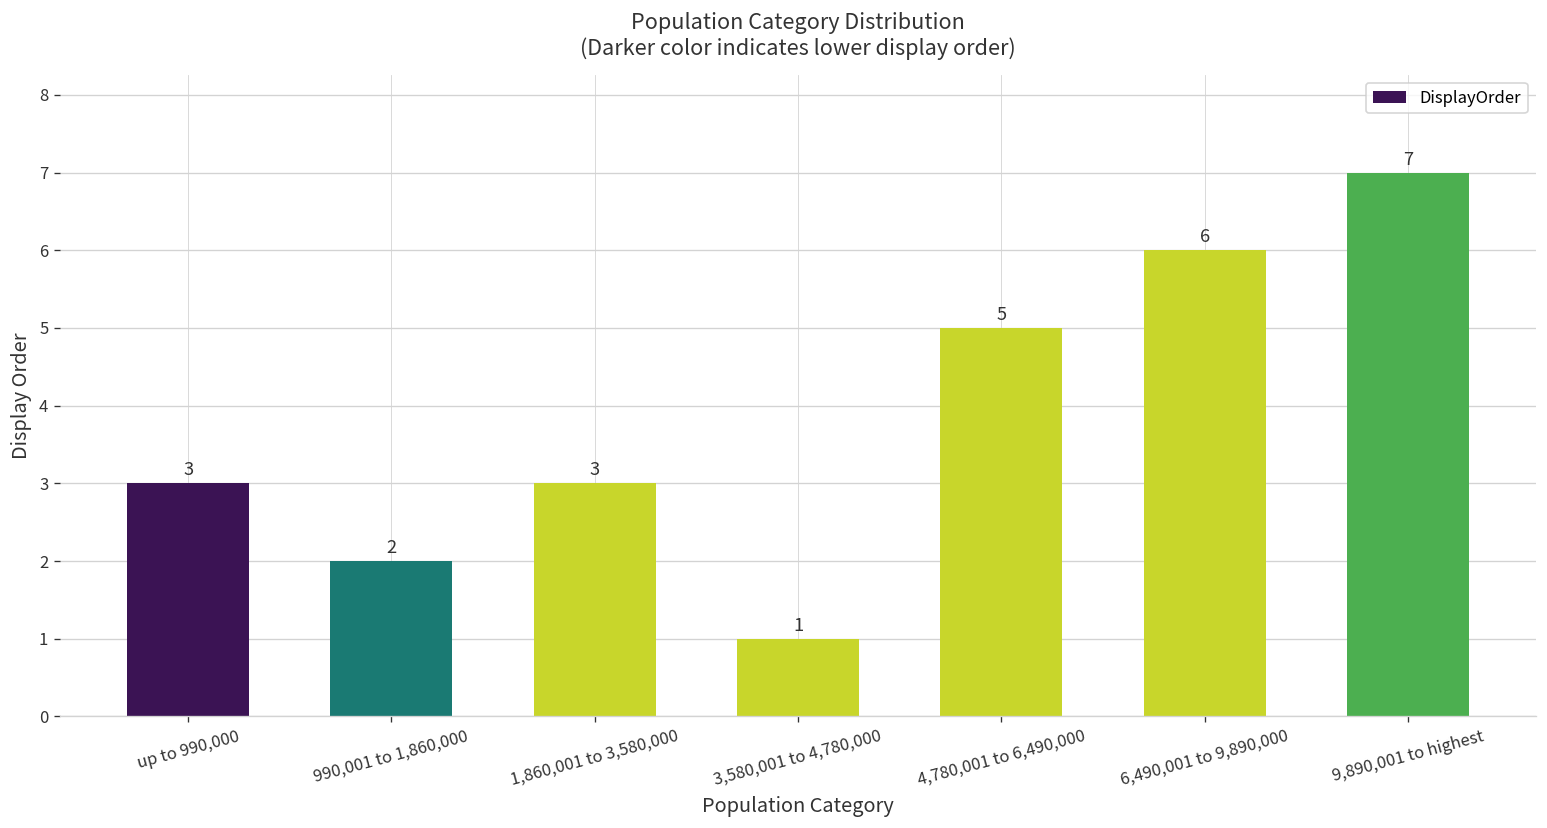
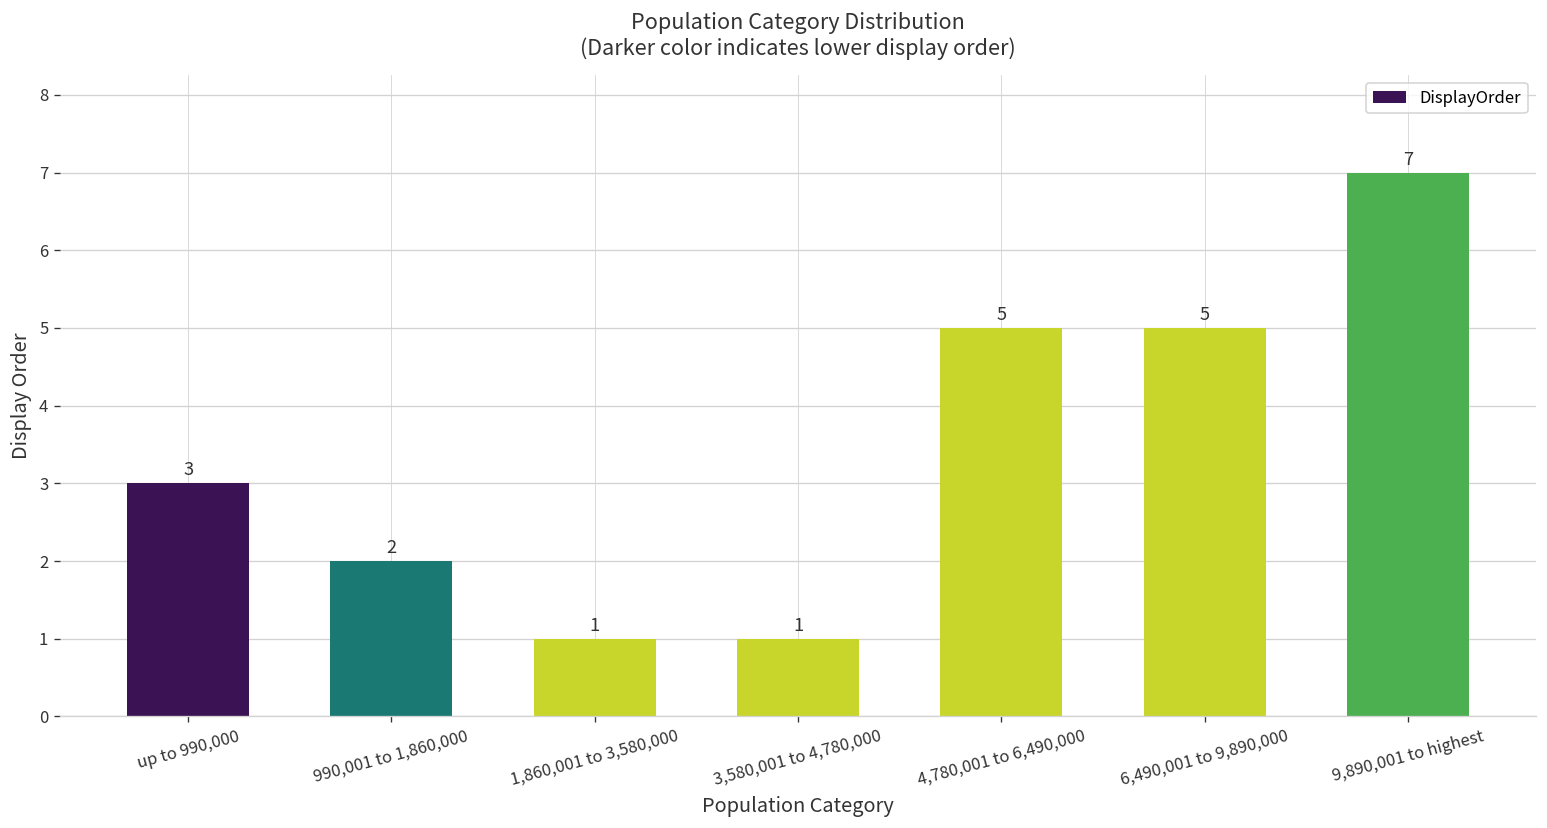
  {
    "up to 990,000": 3,
    "990,001 to 1,860,000": 2,
-   "1,860,001 to 3,580,000": 3,
+   "1,860,001 to 3,580,000": 1,
    "3,580,001 to 4,780,000": 1,
    "4,780,001 to 6,490,000": 5,
-   "6,490,001 to 9,890,000": 6,
+   "6,490,001 to 9,890,000": 5,
    "9,890,001 to highest": 7
  }
